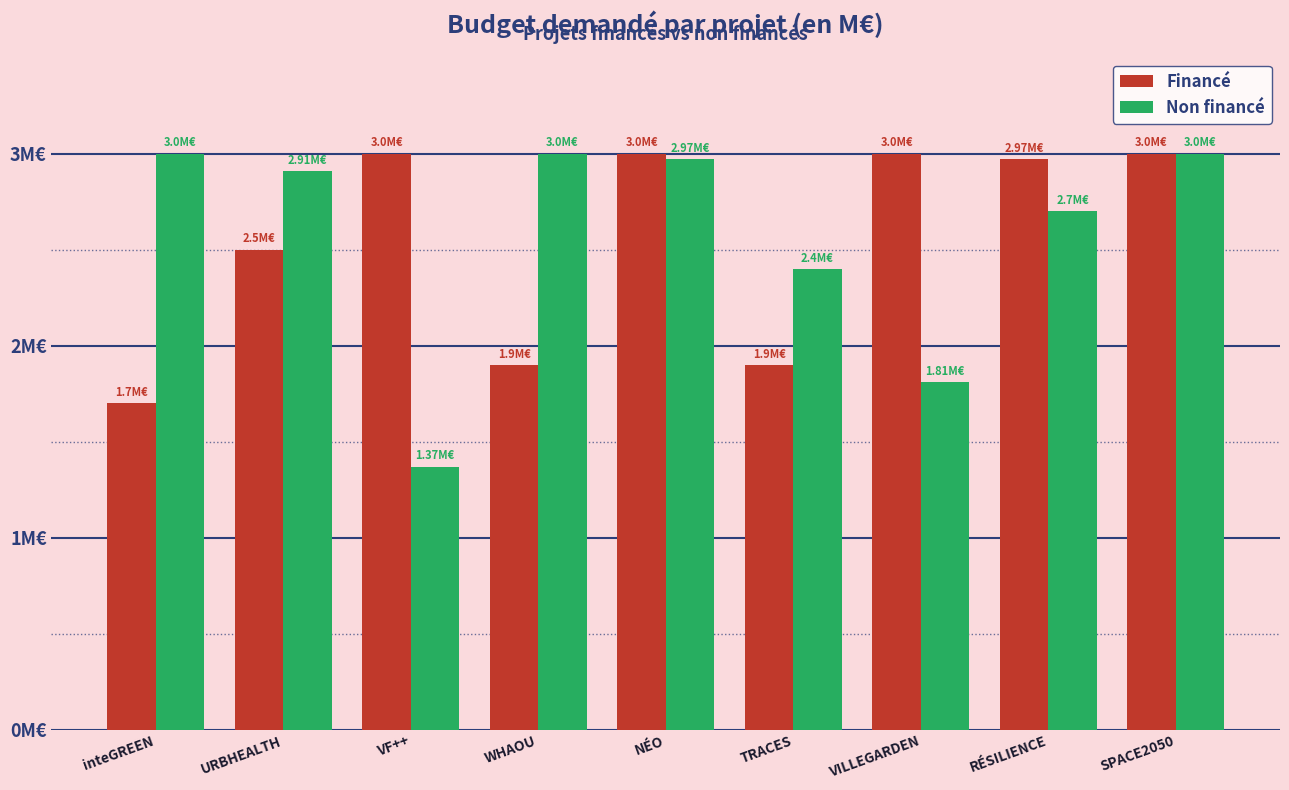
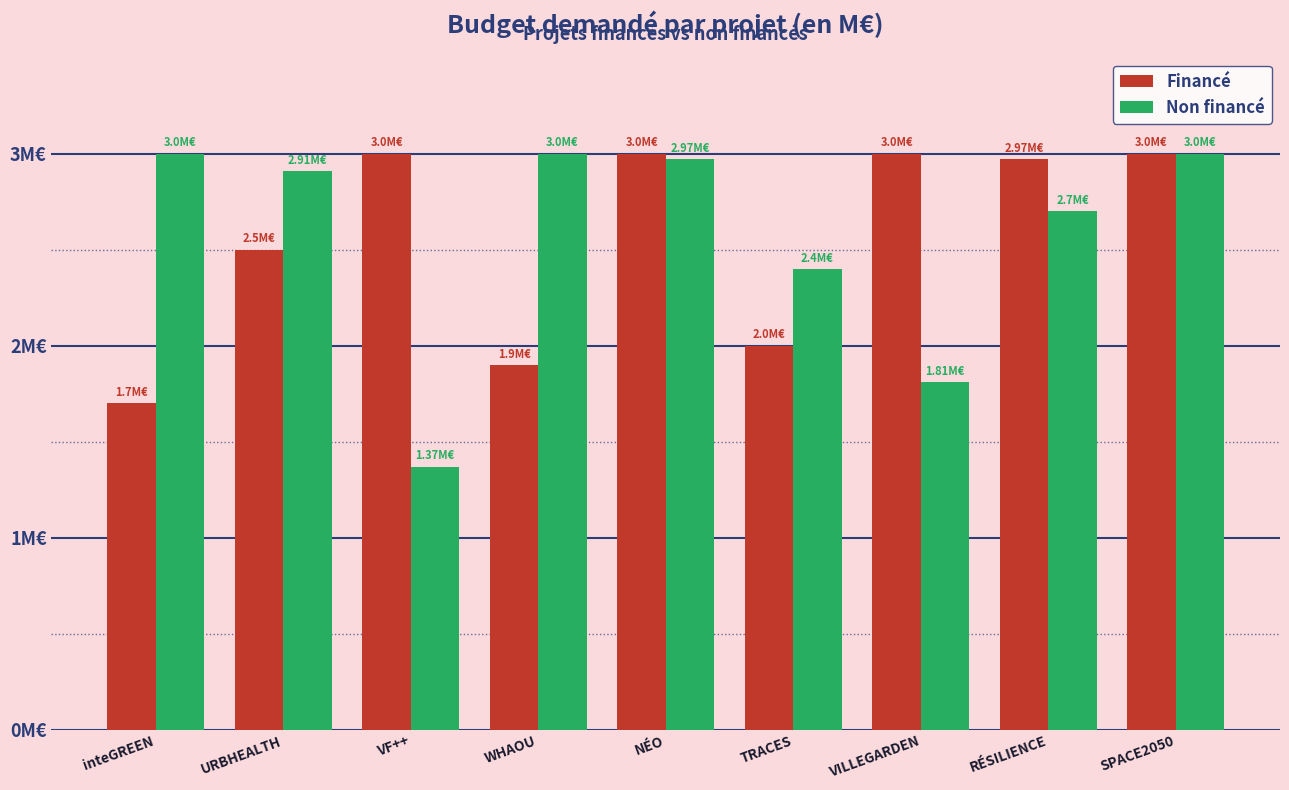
  {
    "Financé": {
      "inteGREEN": "1.7M€",
      "URBHEALTH": "2.5M€",
      "VF++": "3.0M€",
      "WHAOU": "1.9M€",
      "NÉO": "3.0M€",
-     "TRACES": "1.9M€",
+     "TRACES": "2.0M€",
      "VILLEGARDEN": "3.0M€",
      "RÉSILIENCE": "2.97M€",
      "SPACE2050": "3.0M€"
    },
    "Non financé": {
      "inteGREEN": "3.0M€",
      "URBHEALTH": "2.91M€",
      "VF++": "1.37M€",
      "WHAOU": "3.0M€",
      "NÉO": "2.97M€",
      "TRACES": "2.4M€",
      "VILLEGARDEN": "1.81M€",
      "RÉSILIENCE": "2.7M€",
      "SPACE2050": "3.0M€"
    }
  }
